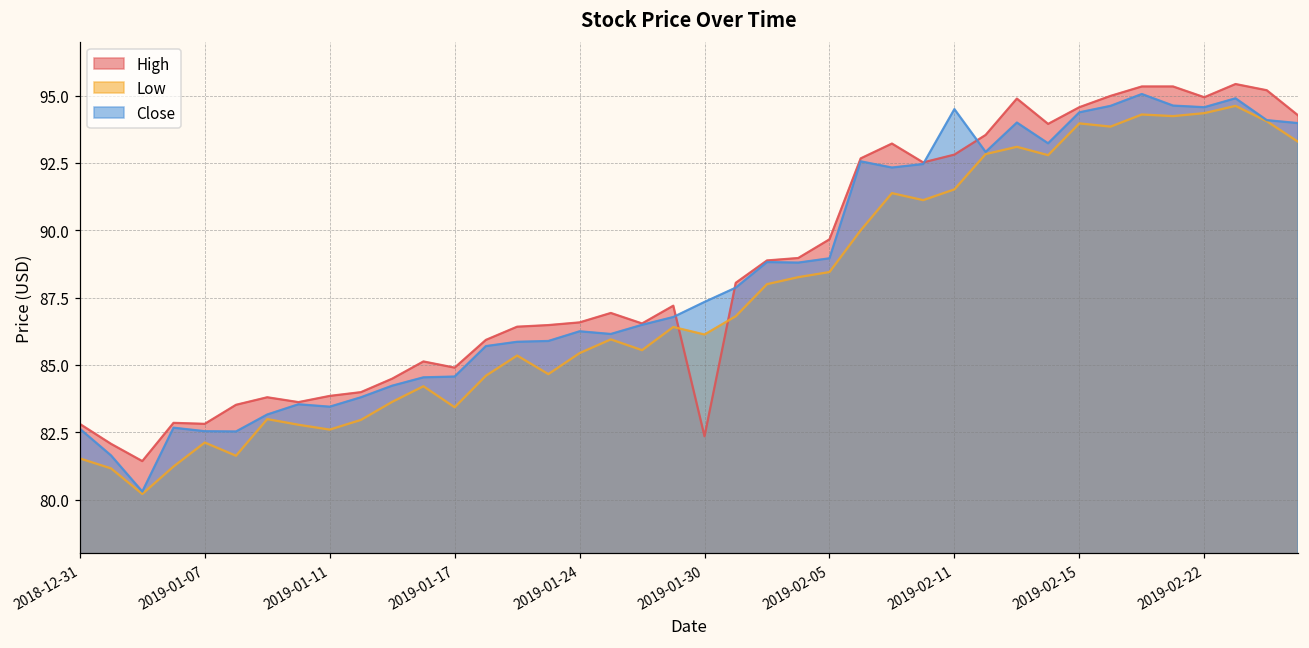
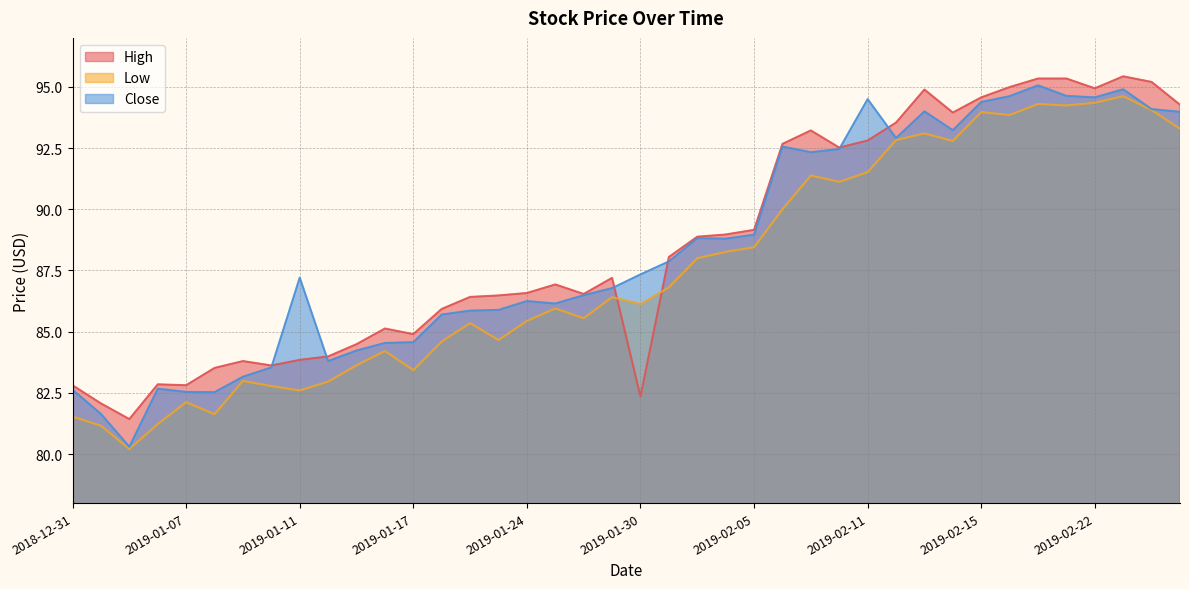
  {
    "High": {
      "2018-12-31": 82.8,
      "2019-01-07": 82.8,
      "2019-01-11": 83.8,
      "2019-01-17": 84.9,
      "2019-01-24": 86.6,
      "2019-01-30": 82.4,
-     "2019-02-05": 89.7,
+     "2019-02-05": 89.2,
      "2019-02-11": 92.8,
      "2019-02-15": 94.6,
      "2019-02-22": 94.9
    },
    "Low": {
      "2018-12-31": 81.5,
      "2019-01-07": 82.1,
      "2019-01-11": 82.6,
      "2019-01-17": 83.4,
      "2019-01-24": 85.4,
      "2019-01-30": 86.1,
      "2019-02-05": 88.4,
      "2019-02-11": 91.5,
      "2019-02-15": 94.0,
      "2019-02-22": 94.3
    },
    "Close": {
      "2018-12-31": 82.6,
      "2019-01-07": 82.5,
-     "2019-01-11": 83.4,
+     "2019-01-11": 87.2,
      "2019-01-17": 84.6,
      "2019-01-24": 86.3,
      "2019-01-30": 87.3,
      "2019-02-05": 89.0,
      "2019-02-11": 94.5,
      "2019-02-15": 94.4,
      "2019-02-22": 94.6
    }
  }
